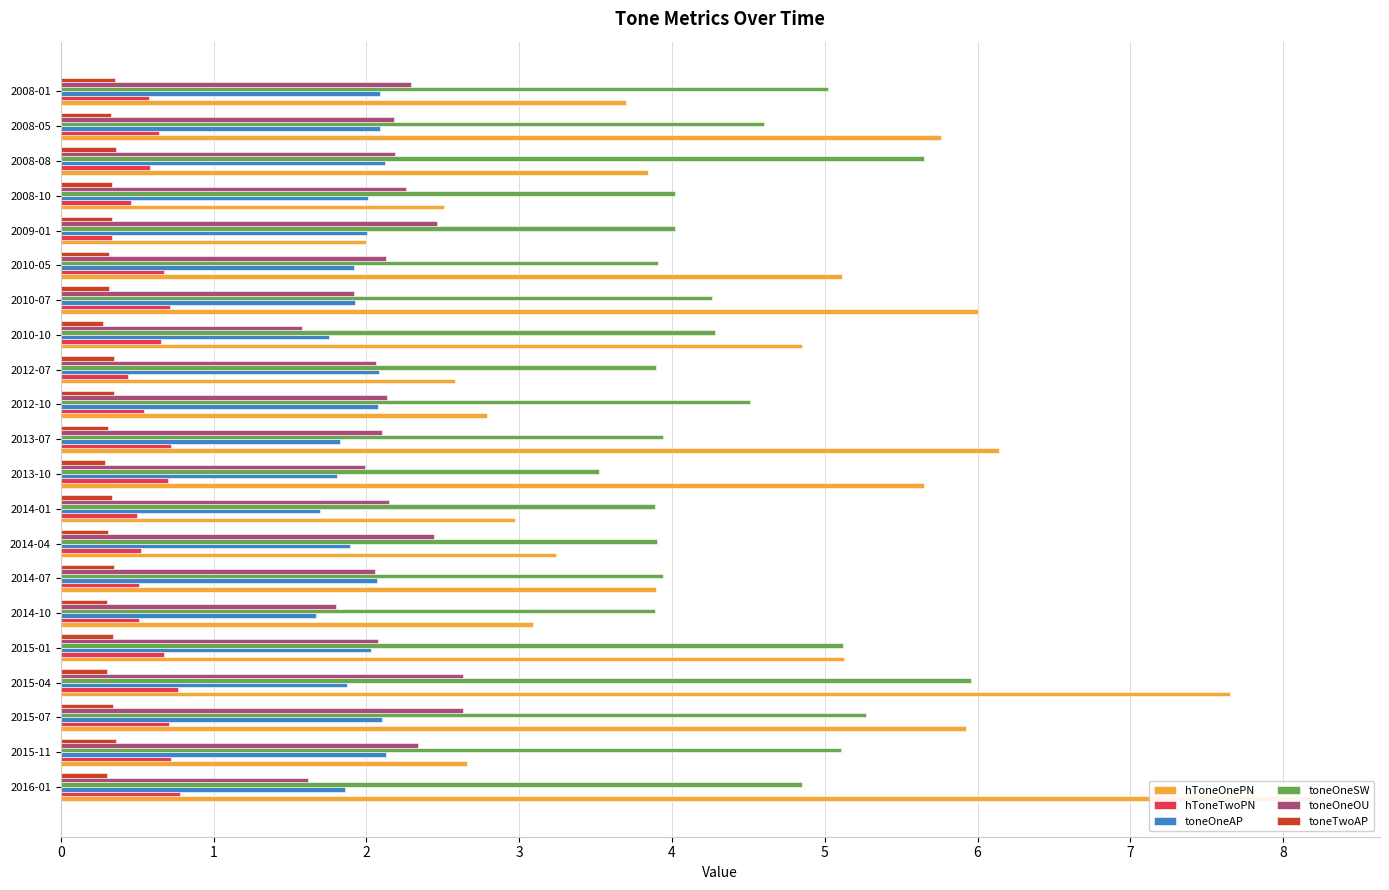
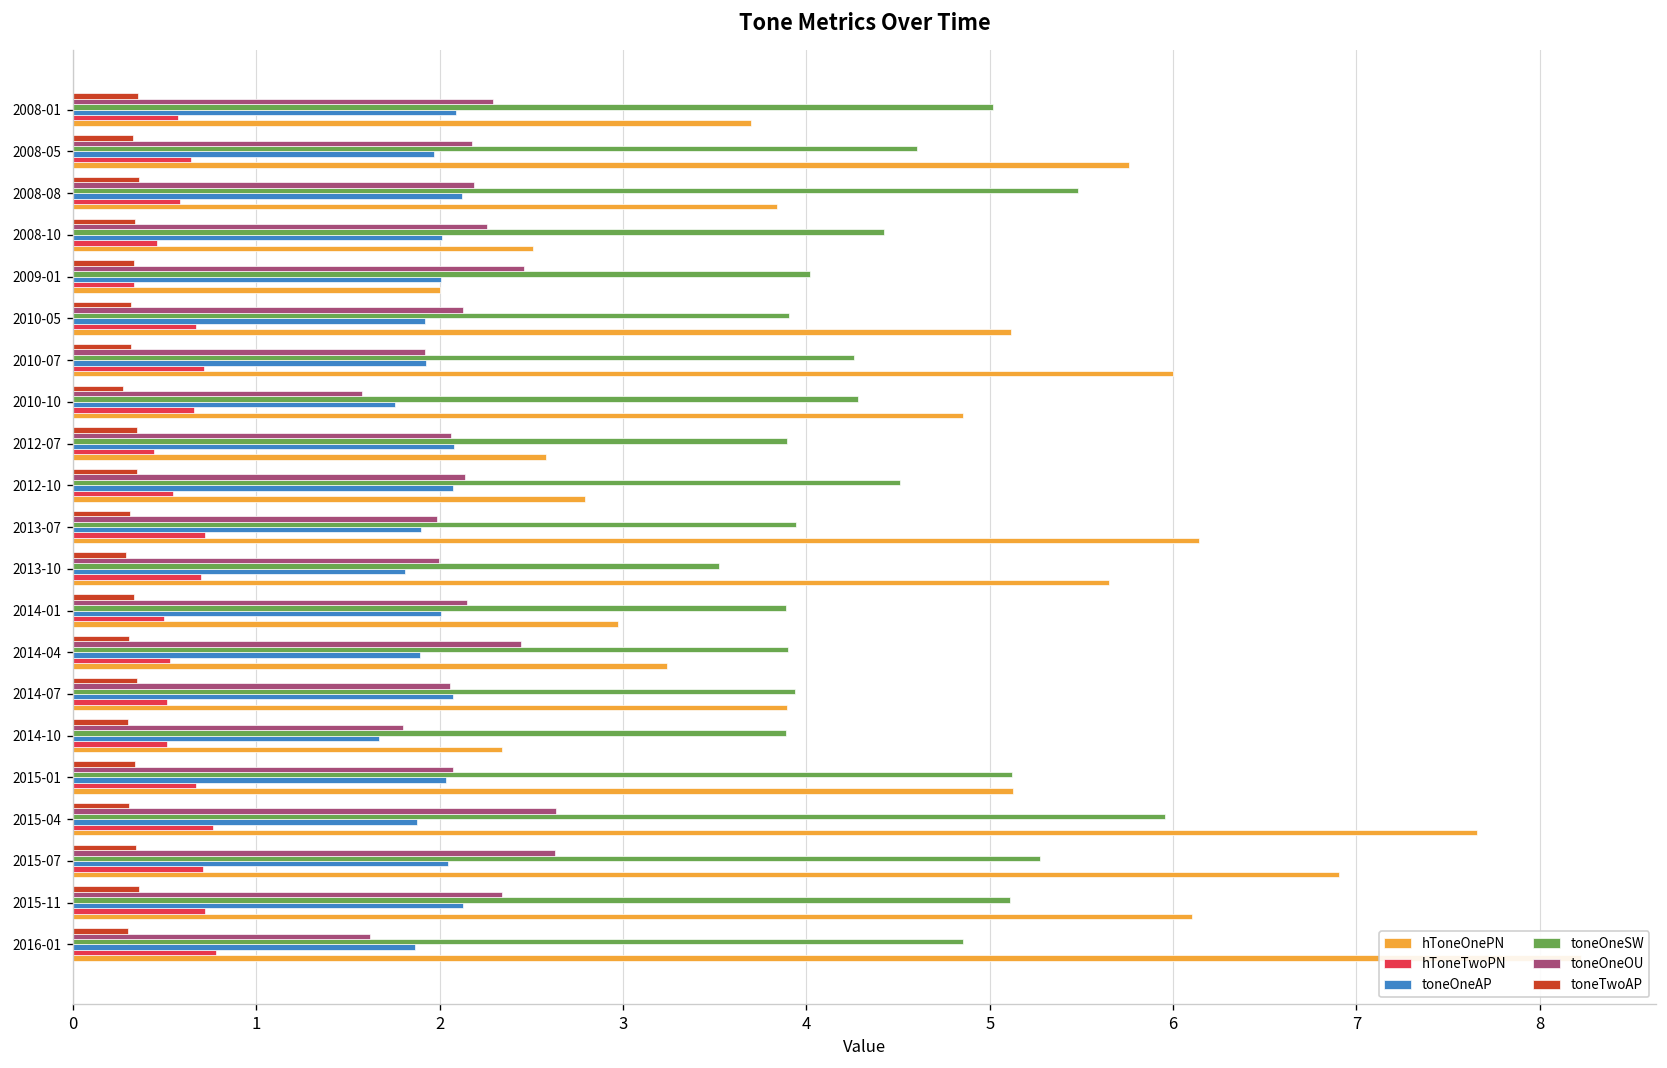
  {
    "hToneOnePN": {
      "2008-01": 3.70,
      "2008-05": 5.76,
      "2008-08": 3.84,
      "2008-10": 2.51,
      "2009-01": 2.00,
      "2010-05": 5.11,
      "2010-07": 6.00,
      "2010-10": 4.85,
      "2012-07": 2.58,
      "2012-10": 2.79,
      "2013-07": 6.14,
      "2013-10": 5.65,
      "2014-01": 2.97,
      "2014-04": 3.24,
      "2014-07": 3.89,
-     "2014-10": 3.09,
+     "2014-10": 2.34,
      "2015-01": 5.13,
      "2015-04": 7.65,
-     "2015-07": 5.92,
-     "2015-11": 2.66
+     "2015-07": 6.91,
+     "2015-11": 6.11
    },
    "toneOneAP": {
      "2008-01": 2.09,
-     "2008-05": 2.09,
+     "2008-05": 1.97,
      "2008-08": 2.12,
      "2008-10": 2.01,
      "2009-01": 2.01,
      "2010-05": 1.92,
      "2010-07": 1.93,
      "2010-10": 1.76,
      "2012-07": 2.08,
      "2012-10": 2.07,
-     "2013-07": 1.83,
+     "2013-07": 1.90,
      "2013-10": 1.81,
-     "2014-01": 1.69,
+     "2014-01": 2.01,
      "2014-04": 1.89,
      "2014-07": 2.07,
      "2014-10": 1.67,
      "2015-01": 2.03,
      "2015-04": 1.88,
-     "2015-07": 2.10,
+     "2015-07": 2.05,
      "2015-11": 2.13,
      "2016-01": 1.86
    },
    "toneOneSW": {
      "2008-01": 5.02,
      "2008-05": 4.60,
-     "2008-08": 5.65,
-     "2008-10": 4.02,
+     "2008-08": 5.48,
+     "2008-10": 4.42,
      "2009-01": 4.02,
      "2010-05": 3.91,
      "2010-07": 4.26,
      "2010-10": 4.28,
      "2012-07": 3.89,
      "2012-10": 4.51,
      "2013-07": 3.94,
      "2013-10": 3.52,
      "2014-01": 3.89,
      "2014-04": 3.90,
      "2014-07": 3.94,
      "2014-10": 3.89,
      "2015-01": 5.12,
      "2015-04": 5.96,
      "2015-07": 5.27,
      "2015-11": 5.11,
      "2016-01": 4.85
    },
    "toneOneOU": {
      "2008-01": 2.29,
      "2008-05": 2.18,
      "2008-08": 2.19,
      "2008-10": 2.26,
      "2009-01": 2.46,
      "2010-05": 2.13,
      "2010-07": 1.92,
      "2010-10": 1.58,
      "2012-07": 2.06,
      "2012-10": 2.14,
-     "2013-07": 2.10,
+     "2013-07": 1.99,
      "2013-10": 1.99,
      "2014-01": 2.15,
      "2014-04": 2.44,
      "2014-07": 2.06,
      "2014-10": 1.80,
      "2015-01": 2.07,
      "2015-04": 2.64,
      "2015-07": 2.63,
      "2015-11": 2.34,
      "2016-01": 1.62
    }
  }
